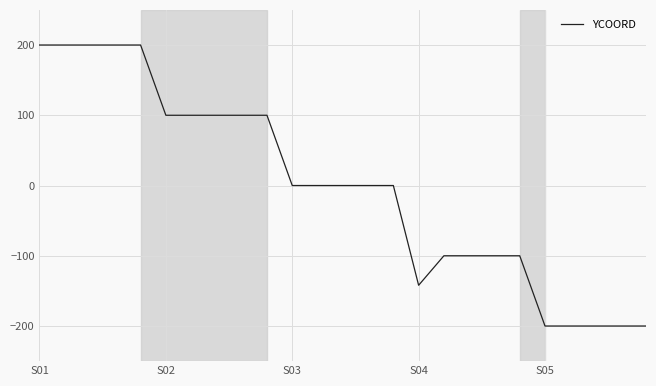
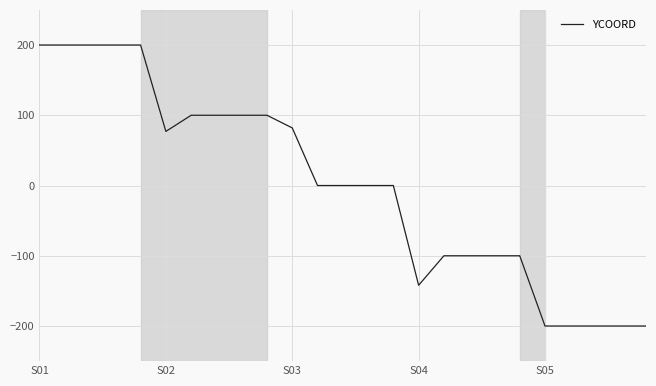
  {
    "S01": 200,
-   "S02": 100,
-   "S03": 0,
+   "S02": 80,
+   "S03": 80,
    "S04": -140,
    "S05": -200
  }
